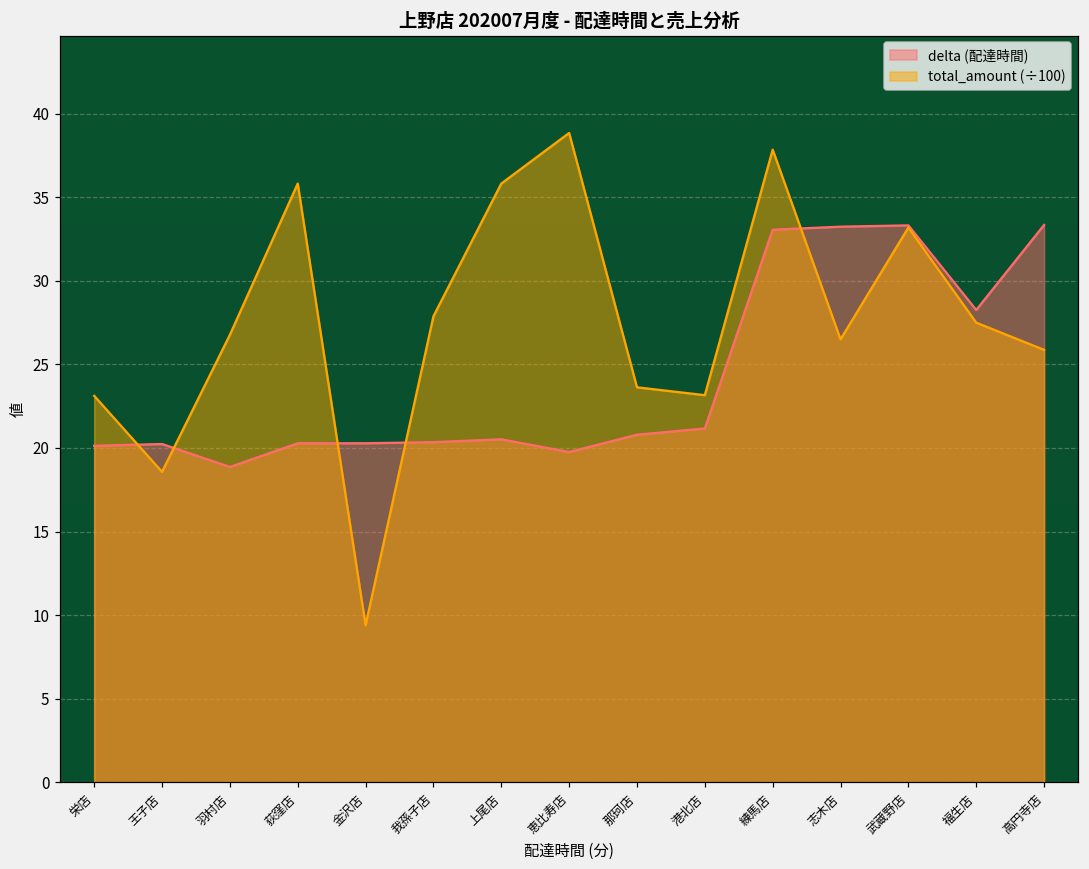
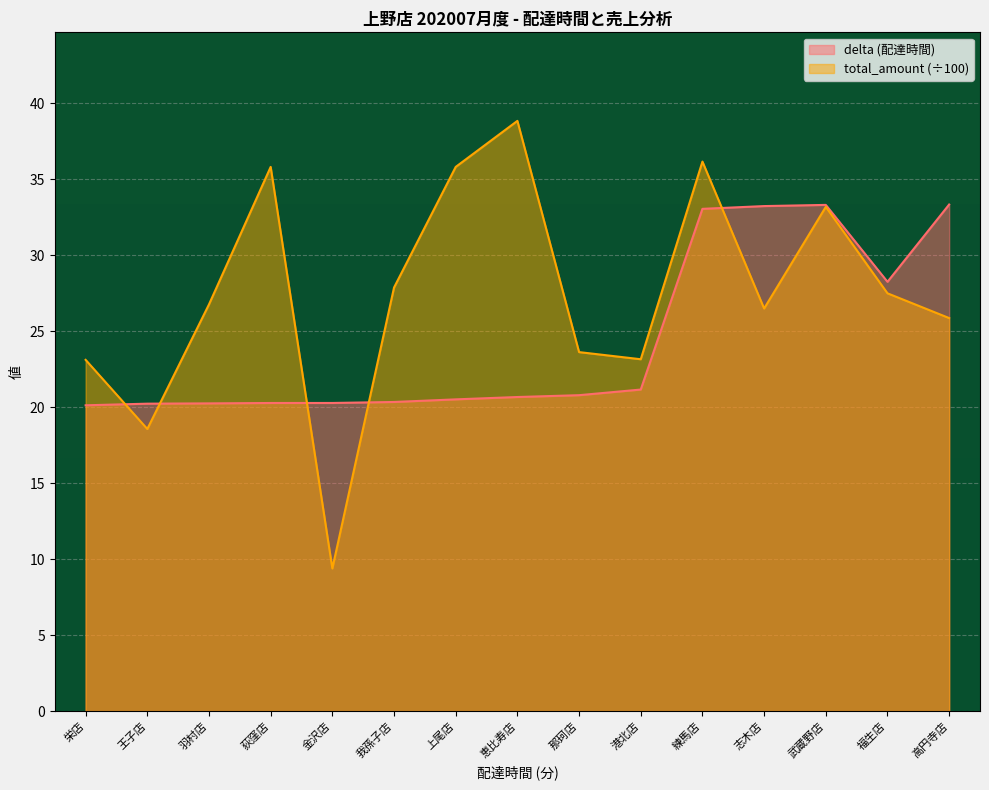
  {
    "delta (配達時間)": {
      "栄店": 20.1,
      "王子店": 20.2,
-     "羽村店": 18.9,
+     "羽村店": 20.3,
      "荻窪店": 20.3,
      "金沢店": 20.3,
      "我孫子店": 20.3,
      "上尾店": 20.5,
-     "恵比寿店": 19.8,
+     "恵比寿店": 20.7,
      "那珂店": 20.8,
      "港北店": 21.2,
      "練馬店": 33.1,
      "志木店": 33.2,
      "福生店": 28.3,
      "高円寺店": 33.3
    },
    "total_amount (÷100)": {
      "栄店": 23.1,
      "王子店": 18.6,
      "羽村店": 26.8,
      "荻窪店": 35.8,
      "金沢店": 9.4,
      "我孫子店": 27.9,
      "上尾店": 35.8,
      "恵比寿店": 38.9,
      "那珂店": 23.6,
      "港北店": 23.2,
-     "練馬店": 37.9,
+     "練馬店": 36.2,
      "志木店": 26.5,
      "福生店": 27.5,
      "高円寺店": 25.9
    }
  }
